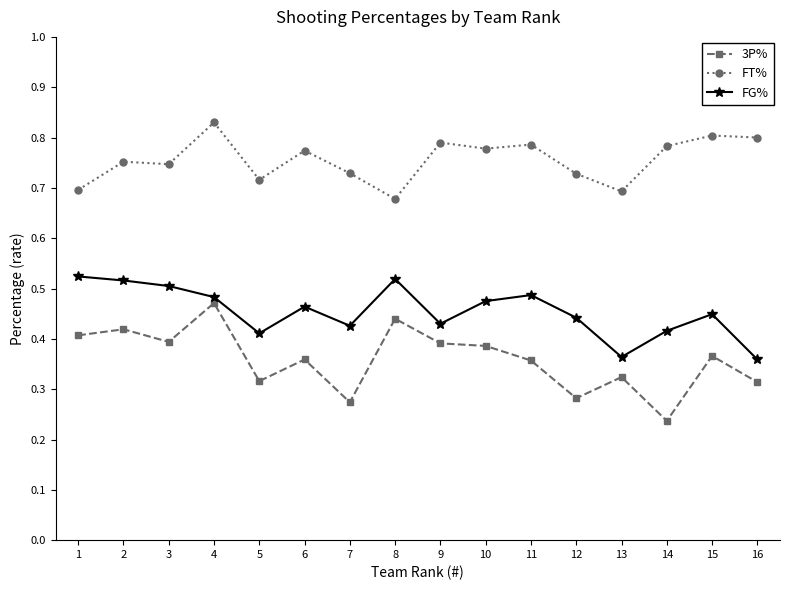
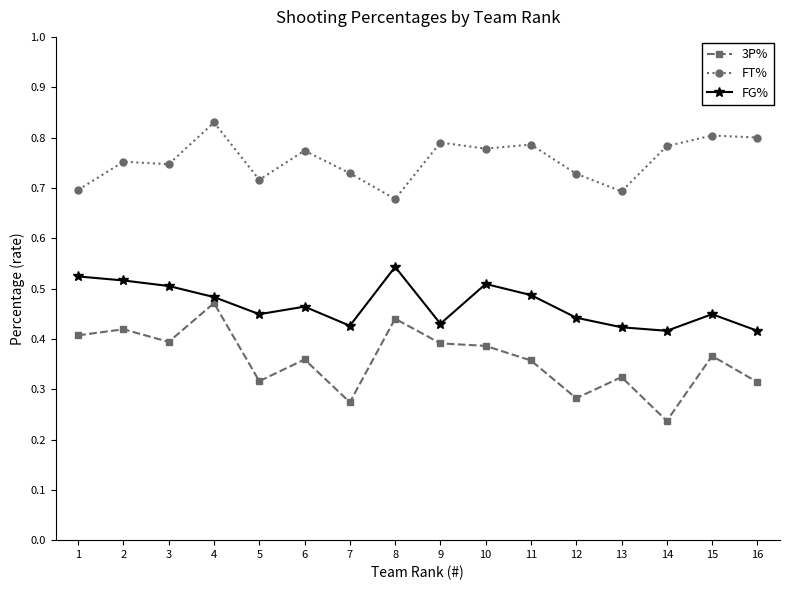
  {
    "FG%": {
      "1": 0.52,
      "2": 0.52,
      "3": 0.51,
      "4": 0.48,
-     "5": 0.41,
+     "5": 0.45,
      "6": 0.46,
      "7": 0.43,
-     "8": 0.52,
+     "8": 0.54,
      "9": 0.43,
-     "10": 0.48,
+     "10": 0.51,
      "11": 0.49,
      "12": 0.44,
-     "13": 0.36,
+     "13": 0.42,
      "14": 0.42,
      "15": 0.45,
-     "16": 0.36
+     "16": 0.42
    }
  }
